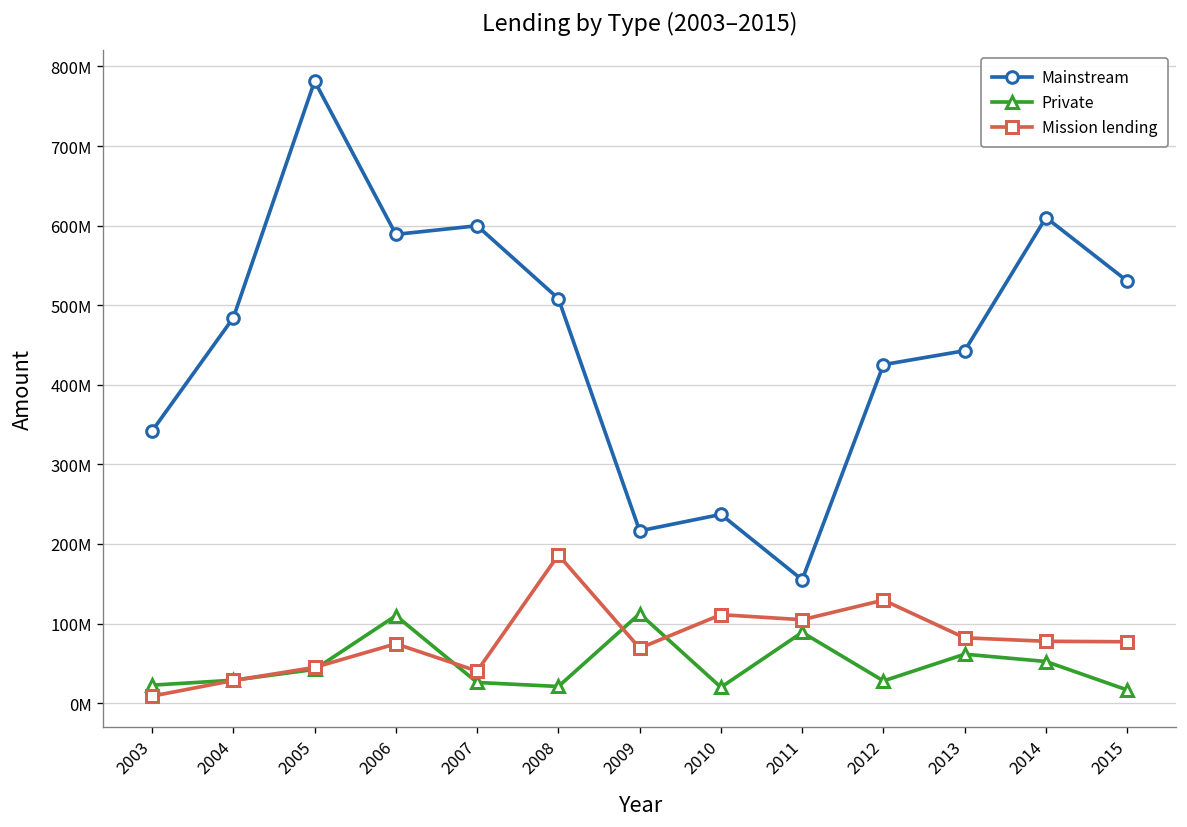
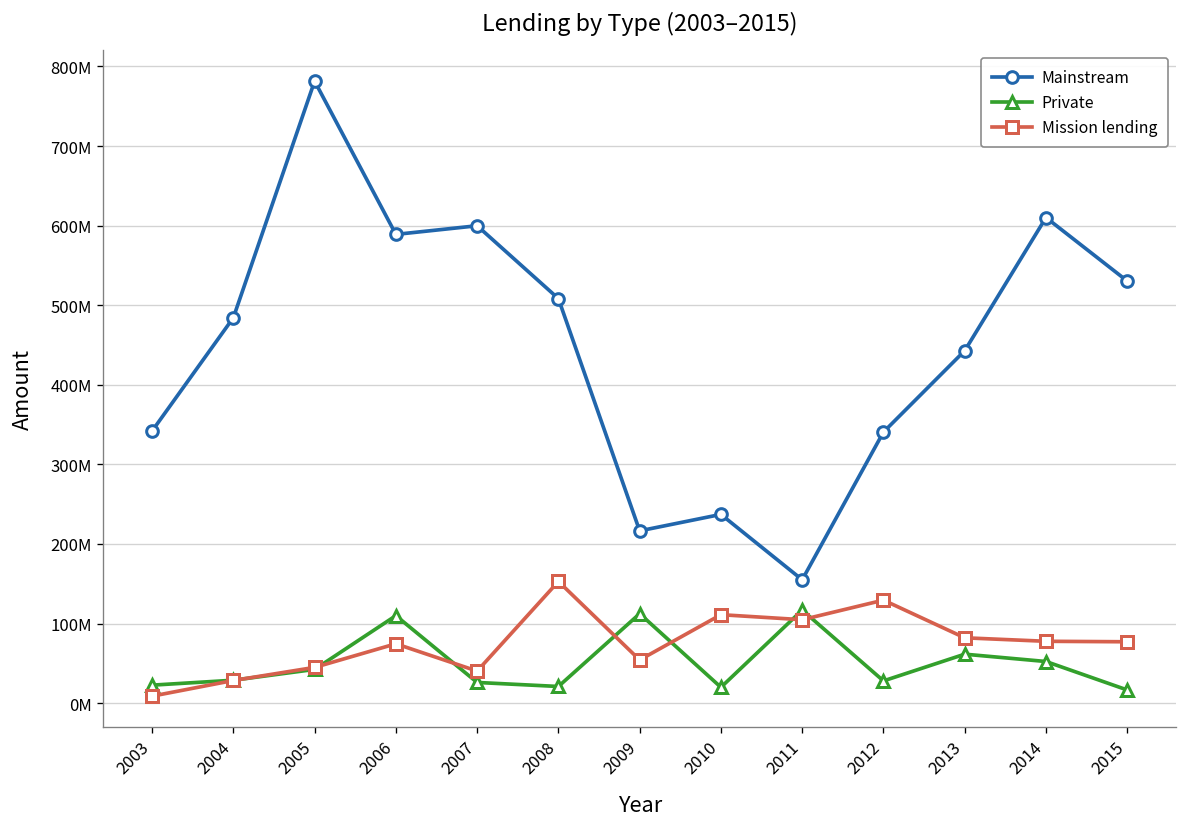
  {
    "Mainstream": {
      "2003": 340000000,
      "2004": 480000000,
      "2005": 780000000,
      "2006": 590000000,
      "2007": 600000000,
      "2008": 510000000,
      "2009": 220000000,
      "2010": 240000000,
      "2011": 150000000,
-     "2012": 430000000,
+     "2012": 340000000,
      "2013": 440000000,
      "2014": 610000000,
      "2015": 530000000
    },
    "Private": {
      "2003": 20000000,
      "2006": 110000000,
      "2007": 30000000,
      "2008": 20000000,
      "2009": 110000000,
      "2010": 20000000,
-     "2011": 90000000,
+     "2011": 120000000,
      "2012": 30000000,
      "2013": 60000000,
      "2014": 50000000,
      "2015": 20000000
    },
    "Mission lending": {
      "2003": 10000000,
      "2006": 70000000,
      "2007": 40000000,
-     "2008": 190000000,
-     "2009": 70000000,
+     "2008": 150000000,
+     "2009": 50000000,
      "2010": 110000000,
      "2011": 100000000,
      "2012": 130000000,
      "2013": 80000000,
      "2014": 80000000,
      "2015": 80000000
    }
  }
